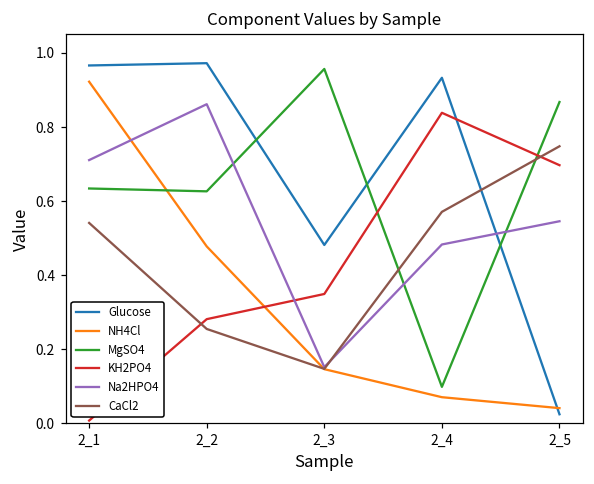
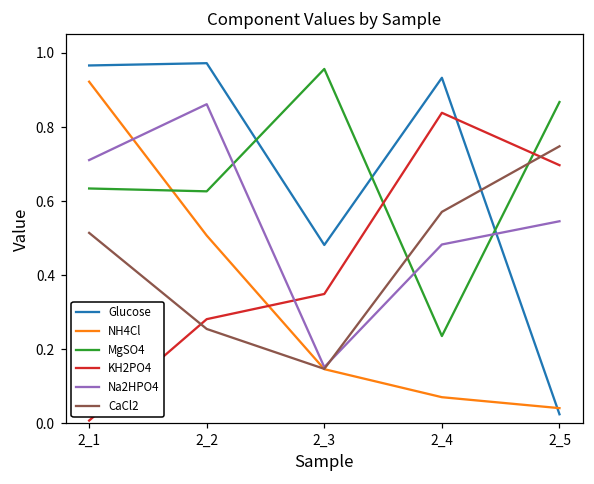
  {
    "Glucose": {
      "2_1": 0.97,
      "2_2": 0.97,
      "2_3": 0.48,
      "2_4": 0.93,
      "2_5": 0.02
    },
    "NH4Cl": {
      "2_1": 0.92,
-     "2_2": 0.48,
+     "2_2": 0.51,
      "2_4": 0.07,
      "2_5": 0.04
    },
    "MgSO4": {
      "2_1": 0.63,
      "2_2": 0.63,
      "2_3": 0.96,
-     "2_4": 0.10,
+     "2_4": 0.24,
      "2_5": 0.87
    },
    "KH2PO4": {
      "2_1": 0.01,
      "2_2": 0.28,
      "2_3": 0.35,
      "2_4": 0.84,
      "2_5": 0.70
    },
    "Na2HPO4": {
      "2_1": 0.71,
      "2_2": 0.86,
      "2_4": 0.48,
      "2_5": 0.55
    },
    "CaCl2": {
-     "2_1": 0.54,
+     "2_1": 0.51,
      "2_2": 0.25,
      "2_4": 0.57,
      "2_5": 0.75
    }
  }
